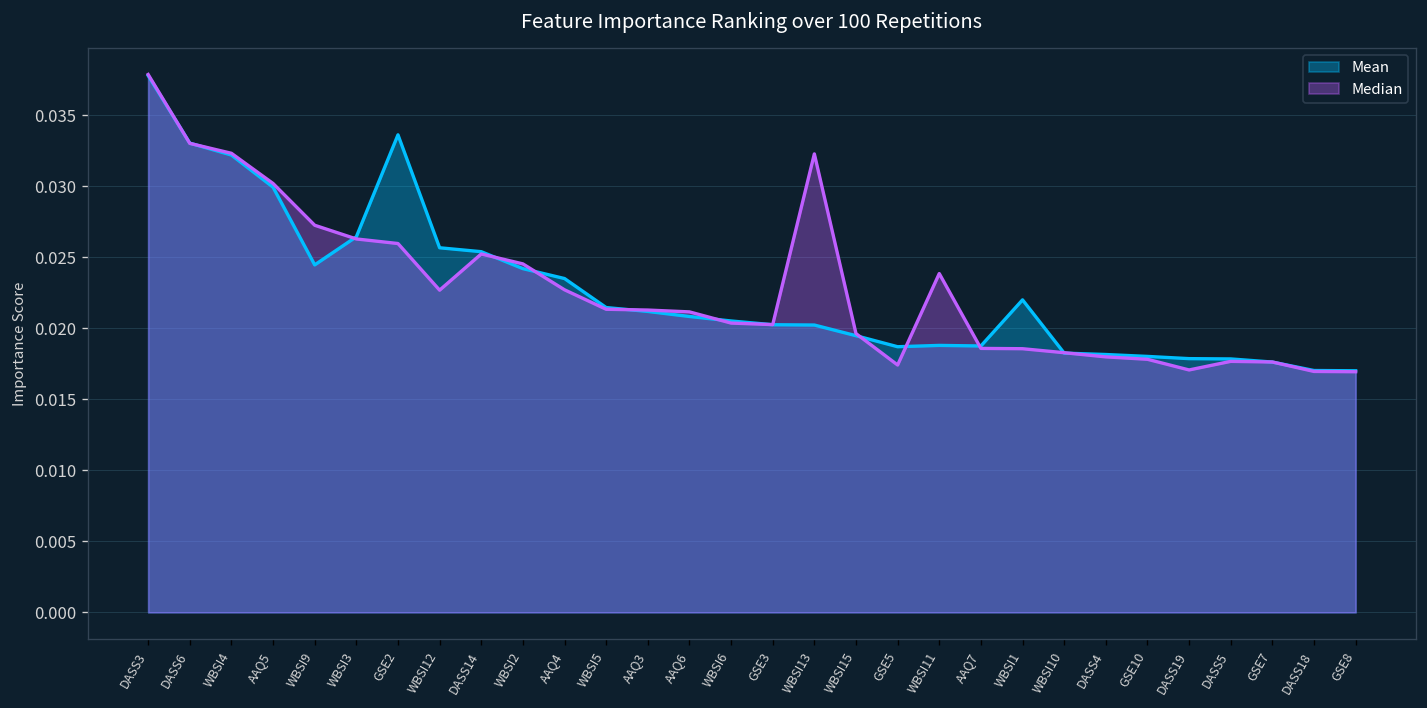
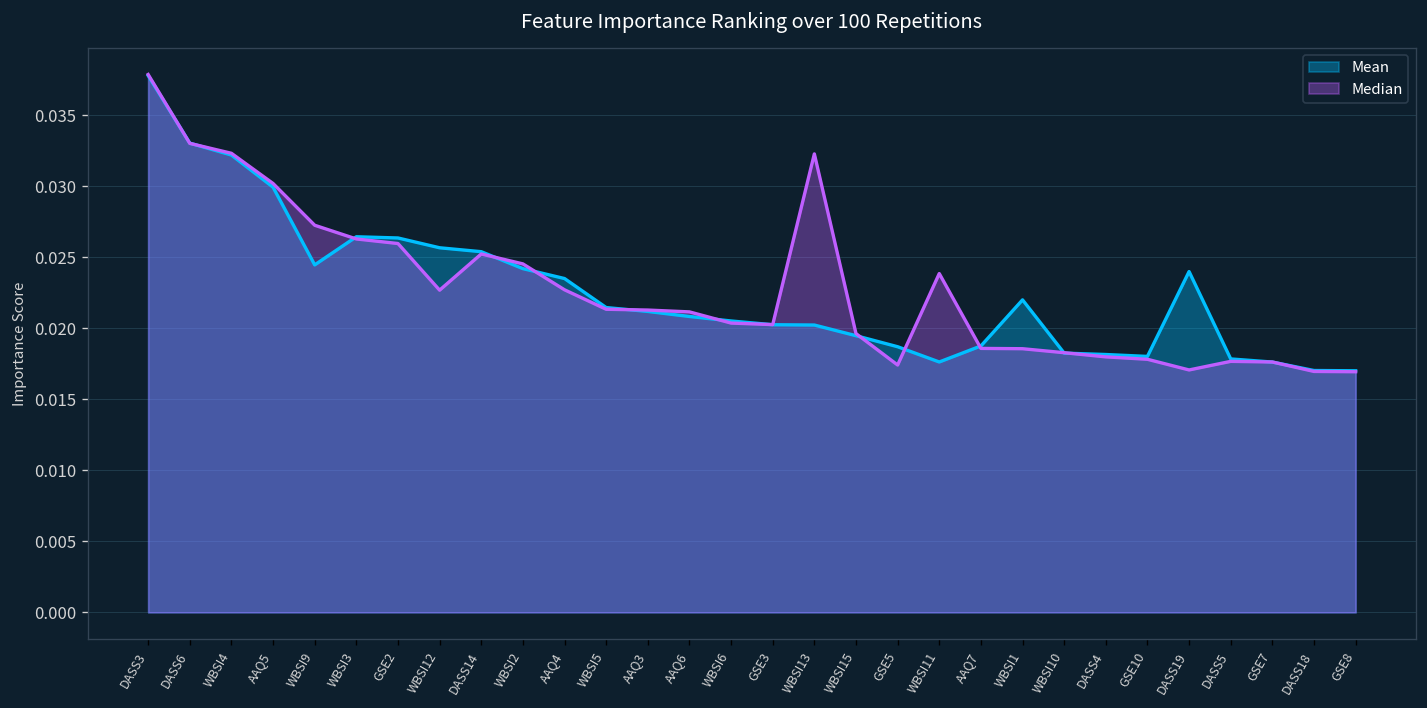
  {
    "Mean": {
      "AAQ5": 0.0299,
      "WBSI9": 0.0245,
-     "GSE2": 0.0336,
+     "GSE2": 0.0264,
      "WBSI12": 0.0257,
      "WBSI2": 0.0242,
      "AAQ4": 0.0235,
      "AAQ6": 0.0208,
      "WBSI13": 0.0202,
      "GSE5": 0.0187,
-     "WBSI11": 0.0188,
+     "WBSI11": 0.0176,
      "WBSI1": 0.0220,
-     "DASS19": 0.0179
+     "DASS19": 0.0240
    },
    "Median": {
      "AAQ5": 0.0302,
      "WBSI9": 0.0272,
      "GSE2": 0.0260,
      "WBSI12": 0.0227,
      "WBSI2": 0.0245,
      "AAQ4": 0.0227,
      "AAQ6": 0.0212,
      "WBSI13": 0.0323,
      "GSE5": 0.0174,
      "WBSI11": 0.0238,
      "WBSI1": 0.0186,
      "DASS19": 0.0171
    }
  }
